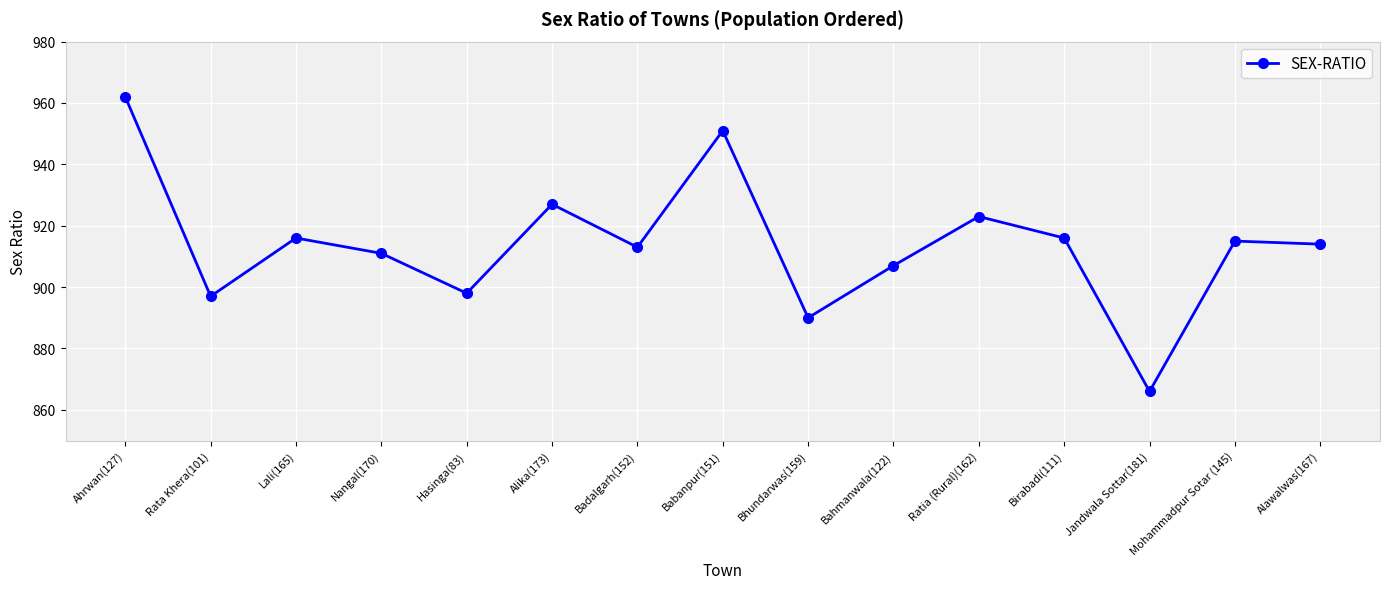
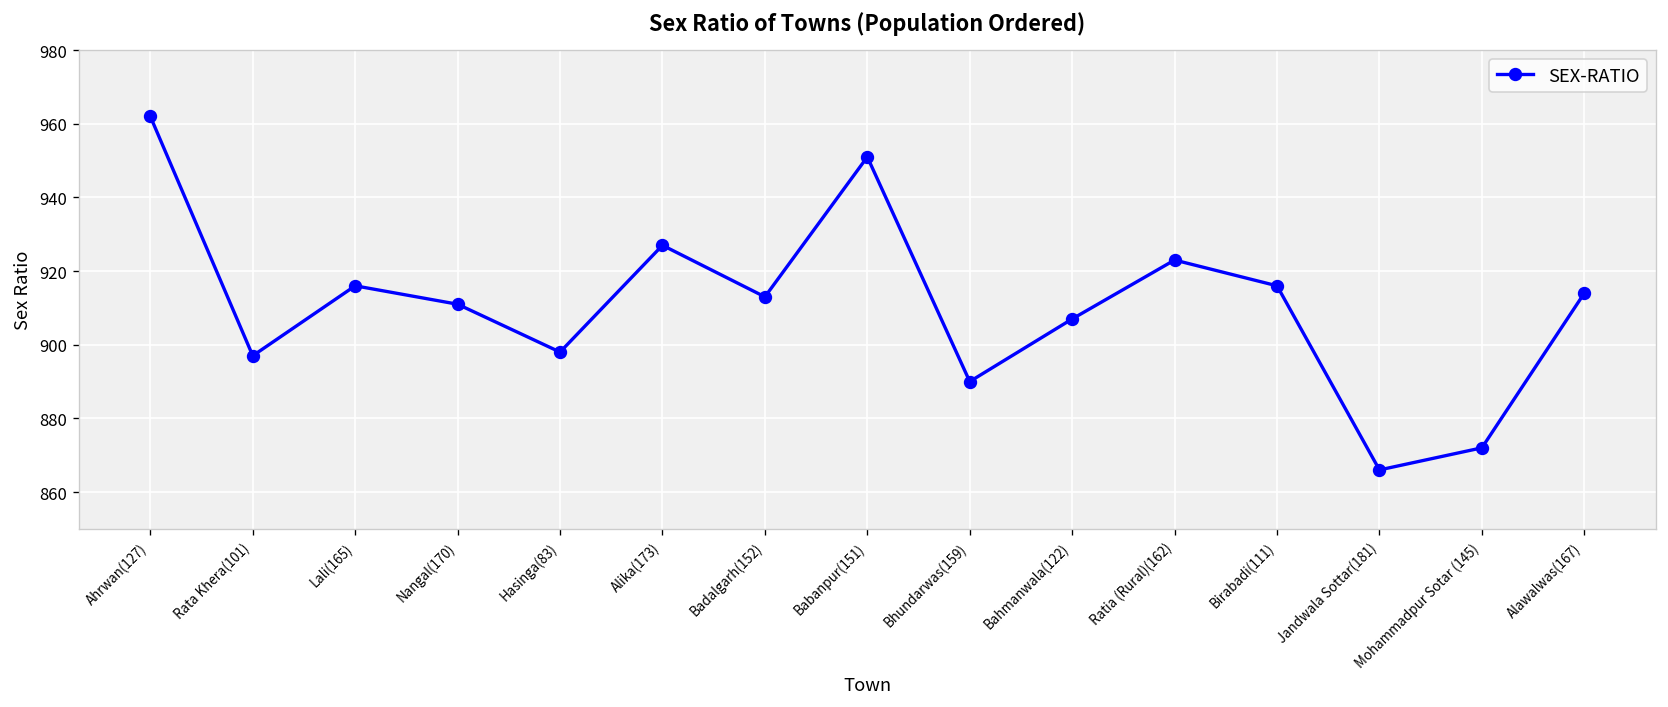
  {
    "Ahrwan(127)": 962,
    "Rata Khera(101)": 897,
    "Lali(165)": 916,
    "Nangal(170)": 911,
    "Hasinga(83)": 898,
    "Alika(173)": 927,
    "Badalgarh(152)": 913,
    "Babanpur(151)": 951,
    "Bhundarwas(159)": 890,
    "Bahmanwala(122)": 907,
    "Ratia (Rural)(162)": 923,
    "Birabadi(111)": 916,
    "Jandwala Sottar(181)": 866,
-   "Mohammadpur Sotar (145)": 915,
+   "Mohammadpur Sotar (145)": 872,
    "Alawalwas(167)": 914
  }
